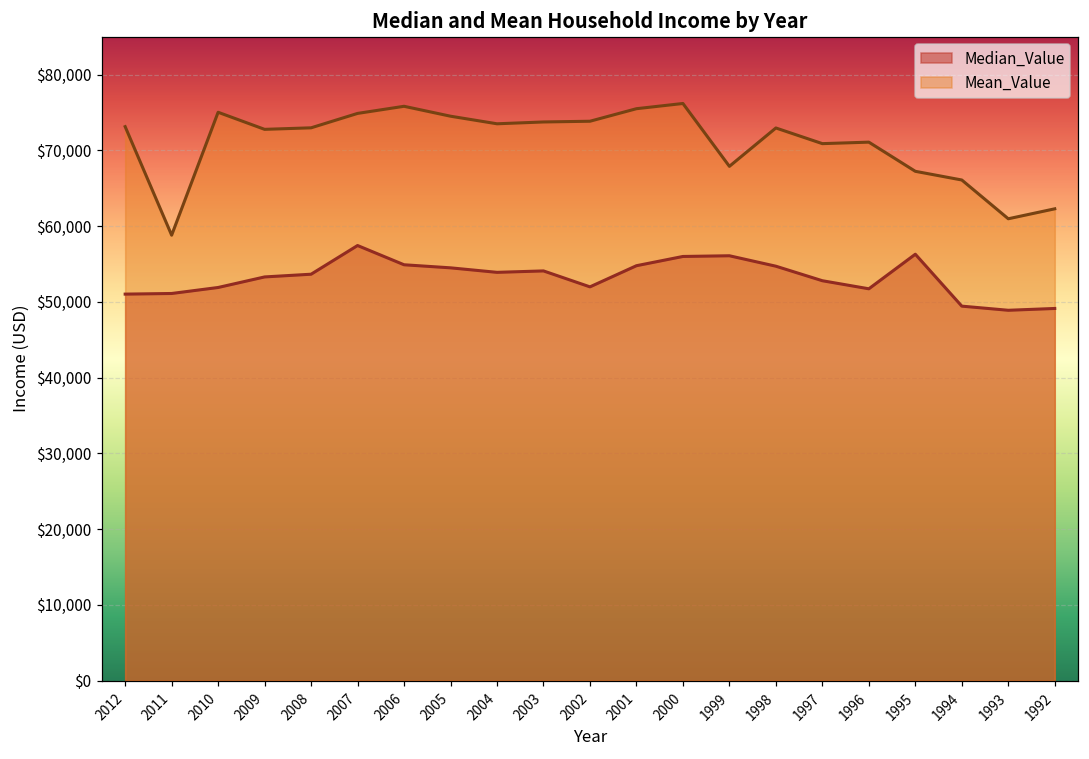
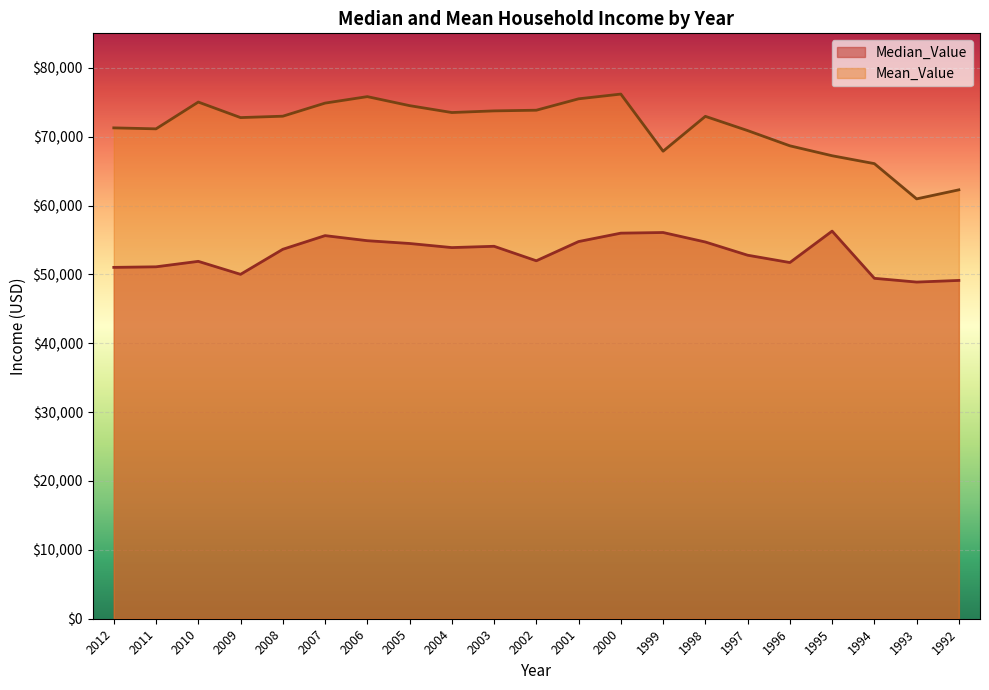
  {
    "Median_Value": {
      "2012": "$51,000",
      "2011": "$51,000",
      "2010": "$52,000",
-     "2009": "$53,000",
+     "2009": "$50,000",
      "2008": "$54,000",
-     "2007": "$57,000",
+     "2007": "$56,000",
      "2006": "$55,000",
      "2005": "$54,000",
      "2004": "$54,000",
      "2003": "$54,000",
      "2002": "$52,000",
      "2001": "$55,000",
      "2000": "$56,000",
      "1999": "$56,000",
      "1998": "$55,000",
      "1997": "$53,000",
      "1996": "$52,000",
      "1995": "$56,000",
      "1994": "$49,000",
      "1993": "$49,000",
      "1992": "$49,000"
    },
    "Mean_Value": {
-     "2012": "$73,000",
-     "2011": "$59,000",
+     "2012": "$71,000",
+     "2011": "$71,000",
      "2010": "$75,000",
      "2009": "$73,000",
      "2008": "$73,000",
      "2007": "$75,000",
      "2006": "$76,000",
      "2005": "$75,000",
      "2004": "$74,000",
      "2003": "$74,000",
      "2002": "$74,000",
      "2001": "$75,000",
      "2000": "$76,000",
      "1999": "$68,000",
      "1998": "$73,000",
      "1997": "$71,000",
-     "1996": "$71,000",
+     "1996": "$69,000",
      "1995": "$67,000",
      "1994": "$66,000",
      "1993": "$61,000",
      "1992": "$62,000"
    }
  }
